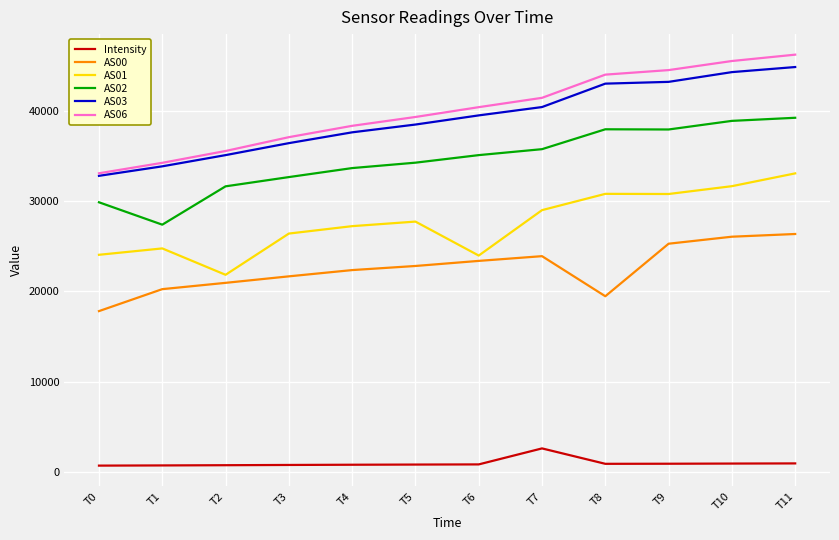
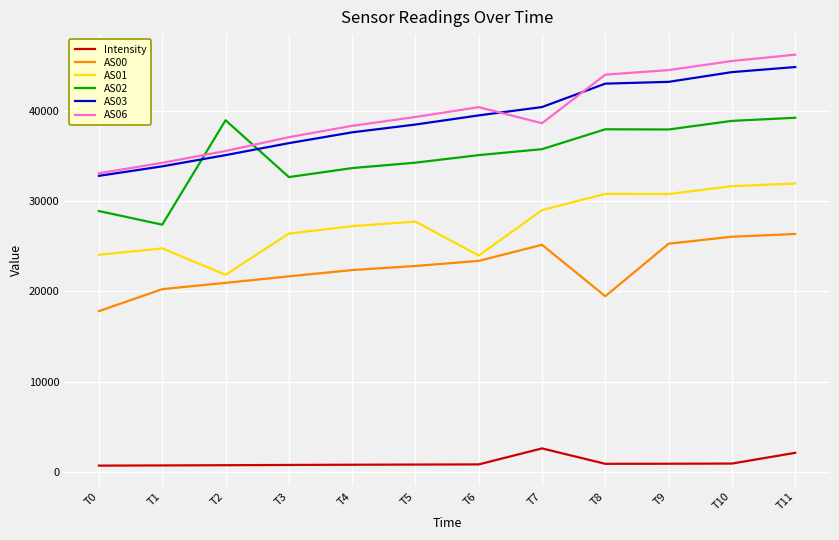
  {
    "Intensity": {
      "T0": 1000,
      "T1": 1000,
      "T2": 1000,
      "T3": 1000,
      "T4": 1000,
      "T5": 1000,
      "T6": 1000,
      "T7": 3000,
      "T8": 1000,
      "T9": 1000,
      "T10": 1000,
-     "T11": 1000
+     "T11": 2000
    },
    "AS00": {
      "T0": 18000,
      "T1": 20000,
      "T2": 21000,
      "T3": 22000,
      "T4": 22000,
      "T5": 23000,
      "T6": 23000,
-     "T7": 24000,
+     "T7": 25000,
      "T8": 19000,
      "T9": 25000,
      "T10": 26000,
      "T11": 26000
    },
    "AS01": {
      "T0": 24000,
      "T1": 25000,
      "T2": 22000,
      "T3": 26000,
      "T4": 27000,
      "T5": 28000,
      "T6": 24000,
      "T7": 29000,
      "T8": 31000,
      "T9": 31000,
      "T10": 32000,
-     "T11": 33000
+     "T11": 32000
    },
    "AS02": {
-     "T0": 30000,
+     "T0": 29000,
      "T1": 27000,
-     "T2": 32000,
+     "T2": 39000,
      "T3": 33000,
      "T4": 34000,
      "T5": 34000,
      "T6": 35000,
      "T7": 36000,
      "T8": 38000,
      "T9": 38000,
      "T10": 39000,
      "T11": 39000
    },
    "AS03": {
      "T1": 34000,
      "T2": 35000,
      "T3": 36000,
      "T4": 38000,
      "T5": 38000,
      "T6": 39000,
      "T7": 40000,
      "T8": 43000,
      "T9": 43000,
      "T10": 44000,
      "T11": 45000
    },
    "AS06": {
      "T1": 34000,
      "T2": 36000,
      "T3": 37000,
      "T4": 38000,
      "T5": 39000,
      "T6": 40000,
-     "T7": 41000,
+     "T7": 39000,
      "T8": 44000,
      "T9": 45000,
      "T10": 46000,
      "T11": 46000
    }
  }
